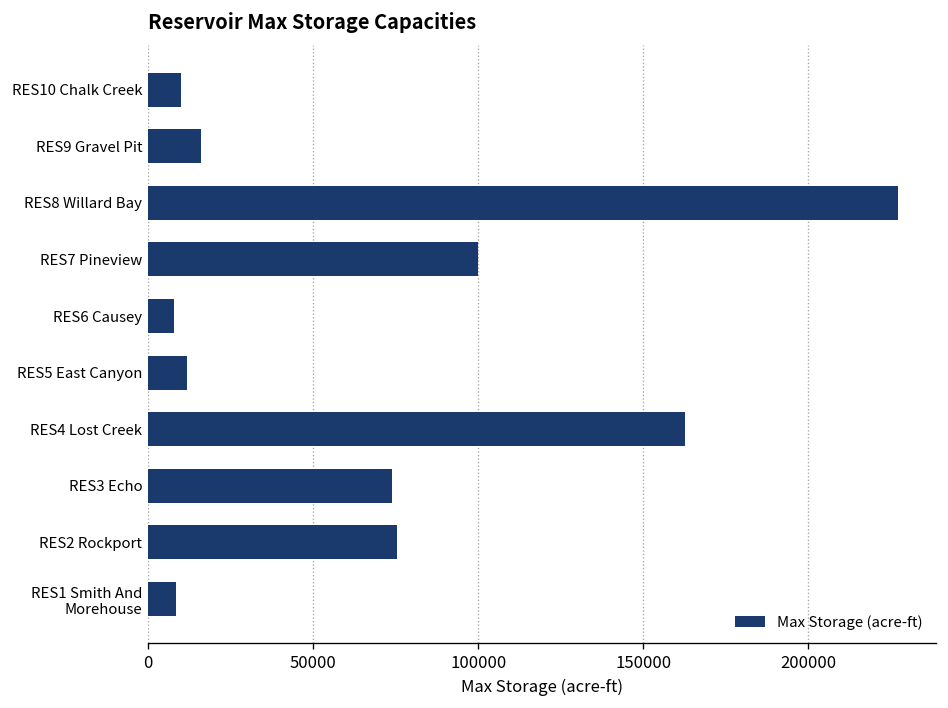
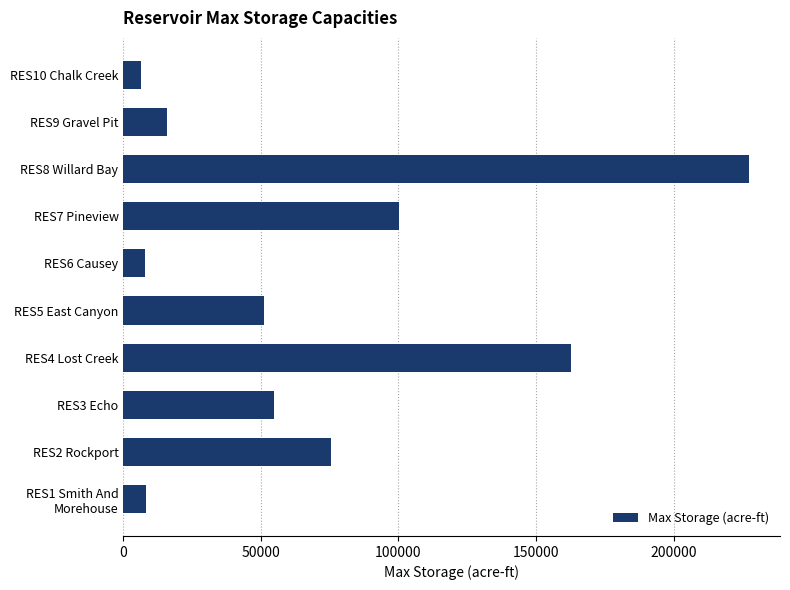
  {
-   "RES10 Chalk Creek": 10000,
+   "RES10 Chalk Creek": 7000,
    "RES9 Gravel Pit": 16000,
    "RES8 Willard Bay": 227000,
    "RES7 Pineview": 100000,
    "RES6 Causey": 8000,
-   "RES5 East Canyon": 12000,
+   "RES5 East Canyon": 51000,
    "RES4 Lost Creek": 163000,
-   "RES3 Echo": 74000,
+   "RES3 Echo": 55000,
    "RES2 Rockport": 75000,
    "RES1 Smith And Morehouse": 8000
  }
